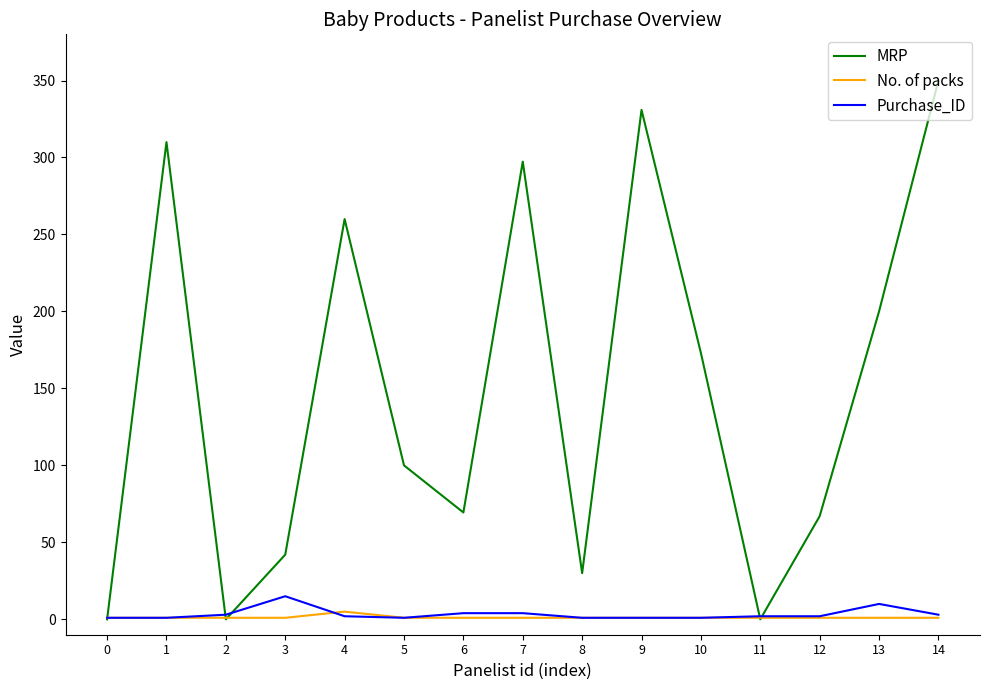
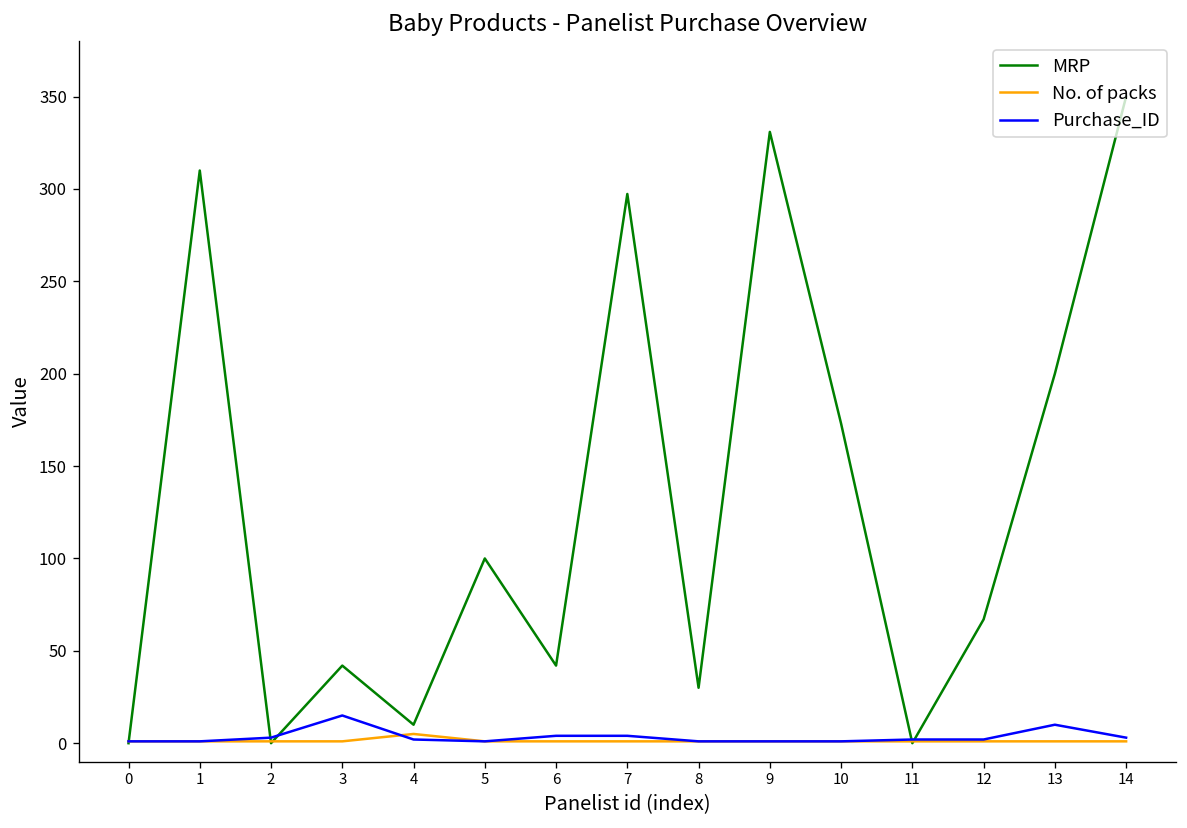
  {
    "MRP": {
      "1": 310,
      "3": 42,
-     "4": 260,
+     "4": 10,
      "5": 100,
-     "6": 69,
+     "6": 42,
      "7": 297,
      "8": 30,
      "9": 331,
      "10": 173,
      "12": 67,
      "13": 200
    },
    "No. of packs": {
      "3": 1,
      "4": 5,
      "6": 1,
      "7": 1,
      "13": 1,
      "14": 1
    },
    "Purchase_ID": {
      "2": 3,
      "3": 15,
      "4": 2,
      "6": 4,
      "7": 4,
      "13": 10,
      "14": 3
    }
  }
